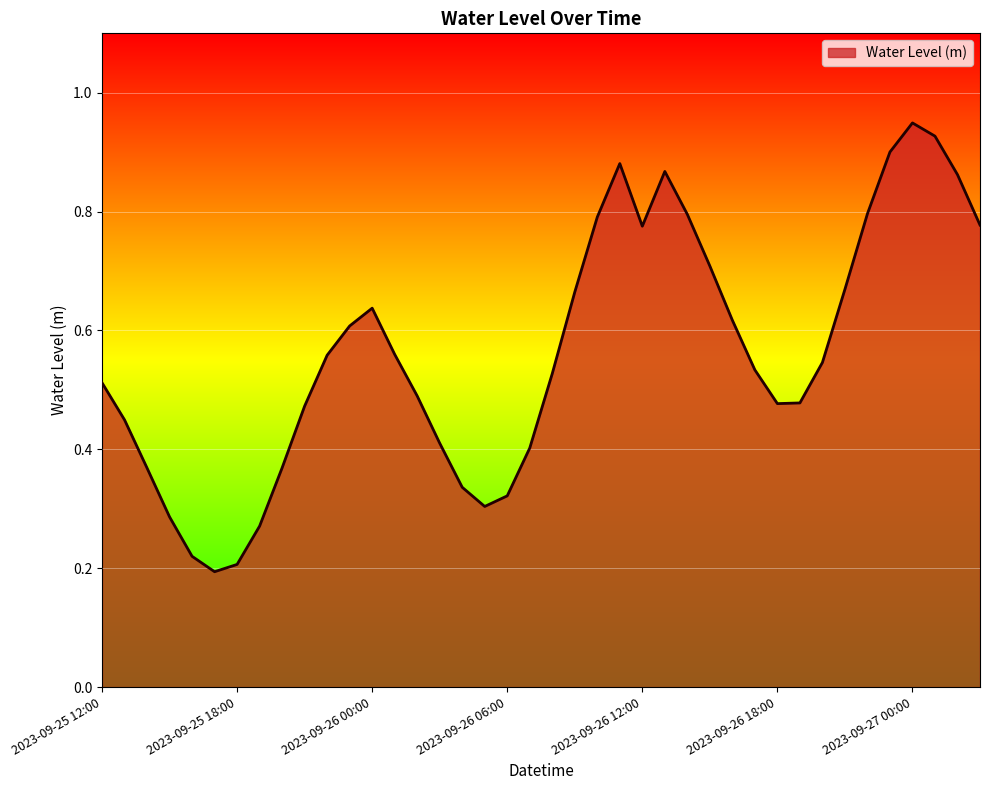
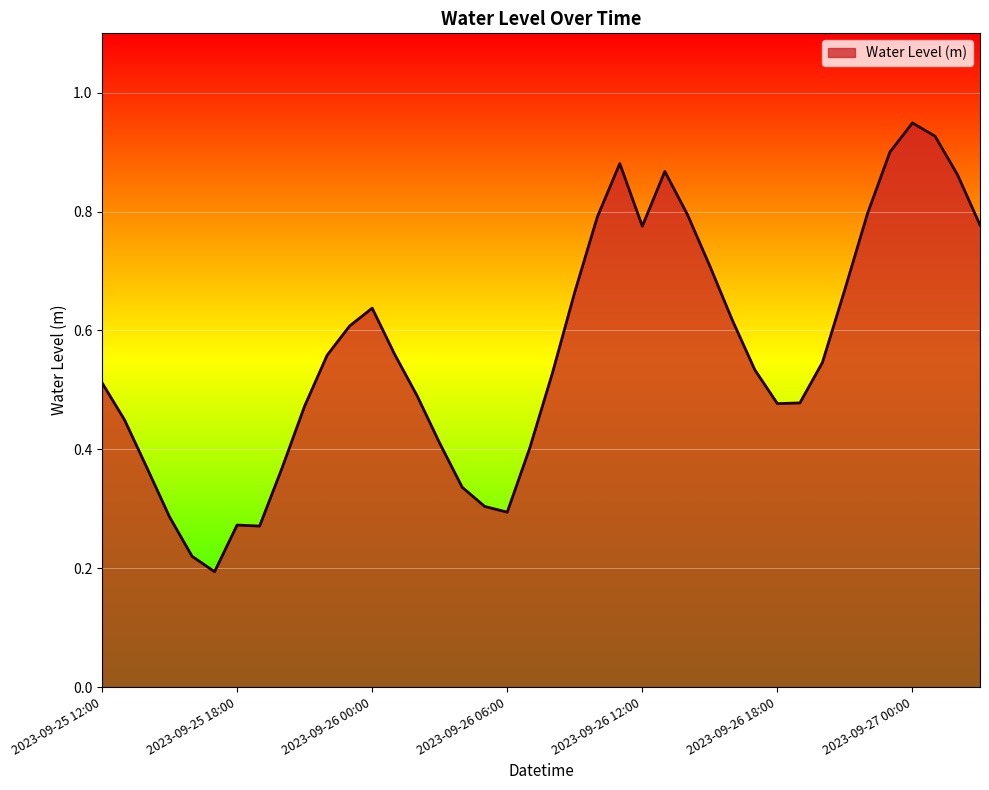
  {
    "2023-09-25 12:00": 0.51,
-   "2023-09-25 18:00": 0.21,
+   "2023-09-25 18:00": 0.27,
    "2023-09-26 00:00": 0.64,
-   "2023-09-26 06:00": 0.32,
+   "2023-09-26 06:00": 0.29,
    "2023-09-26 12:00": 0.78,
    "2023-09-26 18:00": 0.48,
    "2023-09-27 00:00": 0.95
  }
